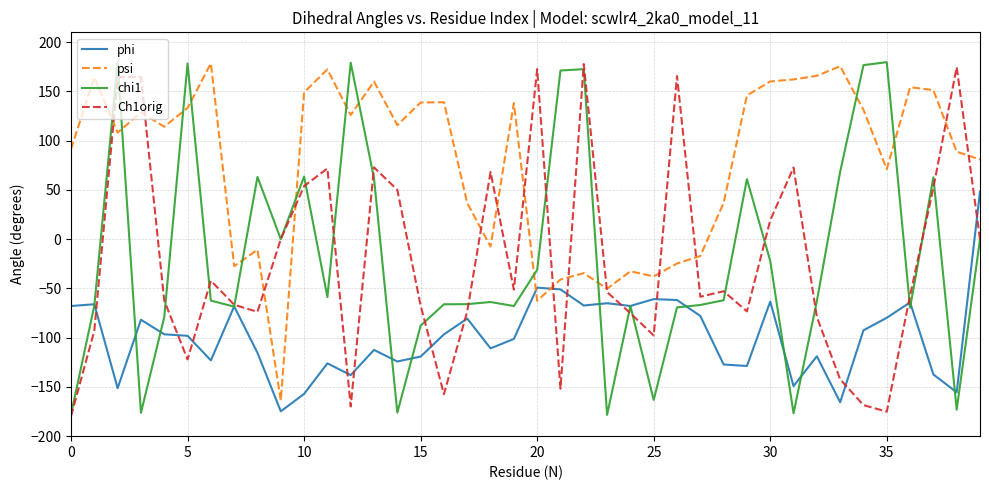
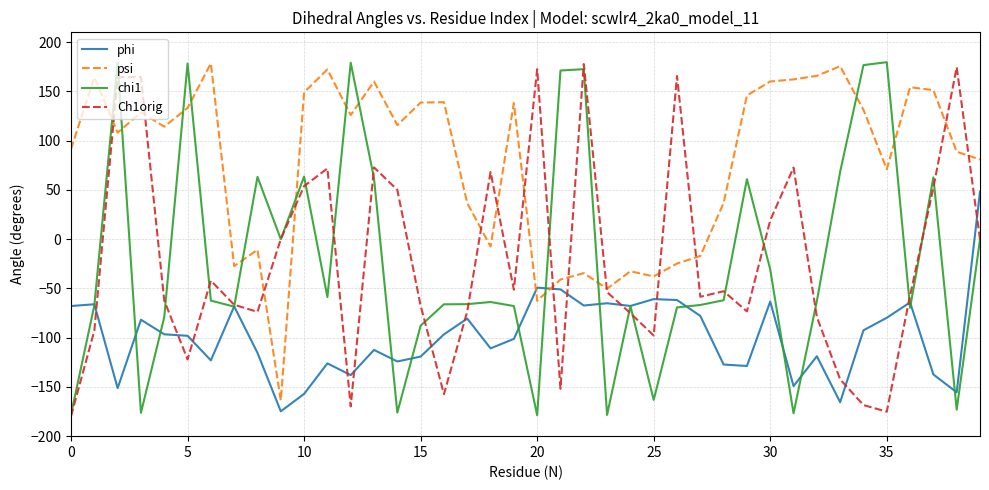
  {
    "phi": {
      "0": -70,
      "5": -100,
      "10": -160,
      "15": -120,
      "20": -50,
      "25": -60,
      "30": -60,
      "35": -80
    },
    "psi": {
      "0": 90,
      "5": 130,
      "10": 150,
      "15": 140,
      "20": -60,
      "25": -40,
      "30": 160,
      "35": 70
    },
    "chi1": {
      "5": 180,
      "10": 60,
      "15": -90,
-     "20": -30,
+     "20": -180,
      "25": -160,
-     "30": -20,
+     "30": -30,
      "35": 180
    },
    "Ch1orig": {
      "5": -120,
      "10": 50,
      "15": -70,
      "20": 170,
      "25": -100,
      "30": 20,
      "35": -180
    }
  }
